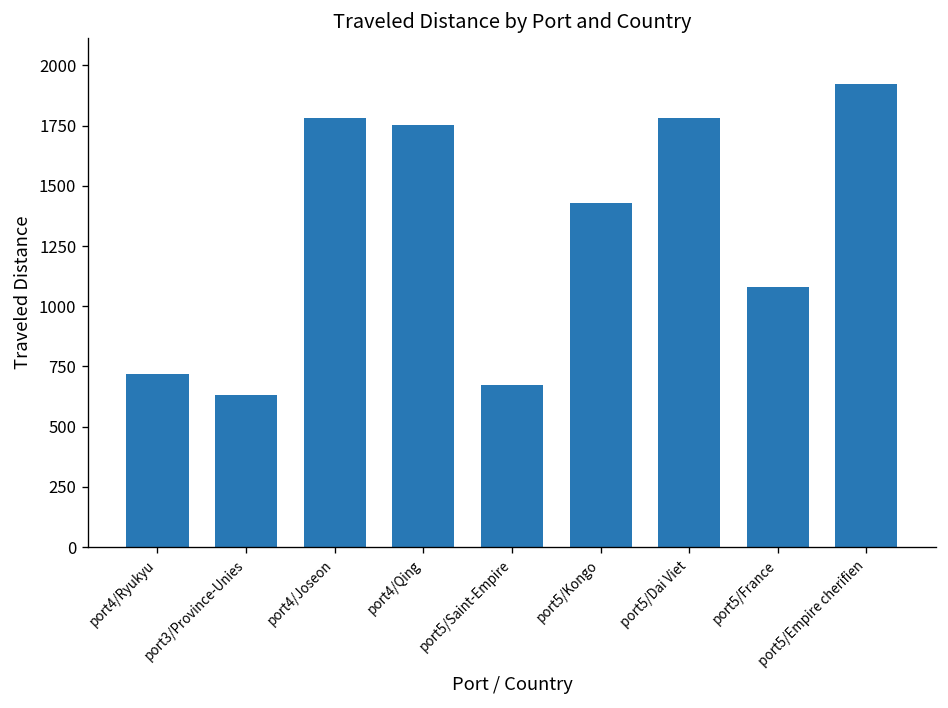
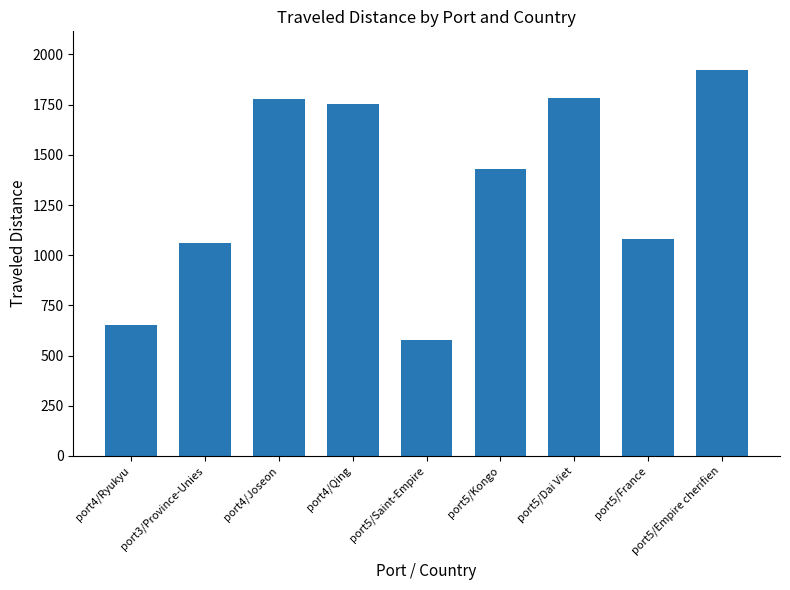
  {
-   "port4/Ryukyu": 720,
-   "port3/Province-Unies": 630,
+   "port4/Ryukyu": 650,
+   "port3/Province-Unies": 1060,
    "port4/Joseon": 1780,
    "port4/Qing": 1750,
-   "port5/Saint-Empire": 670,
+   "port5/Saint-Empire": 580,
    "port5/Kongo": 1430,
    "port5/Dai Viet": 1780,
    "port5/France": 1080,
    "port5/Empire cherifien": 1920
  }
